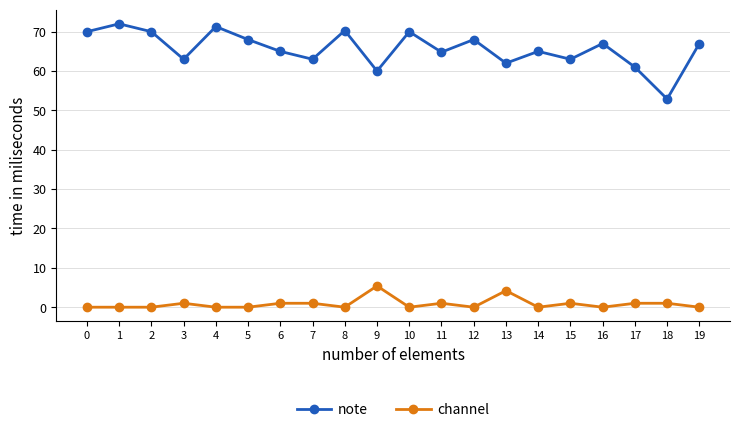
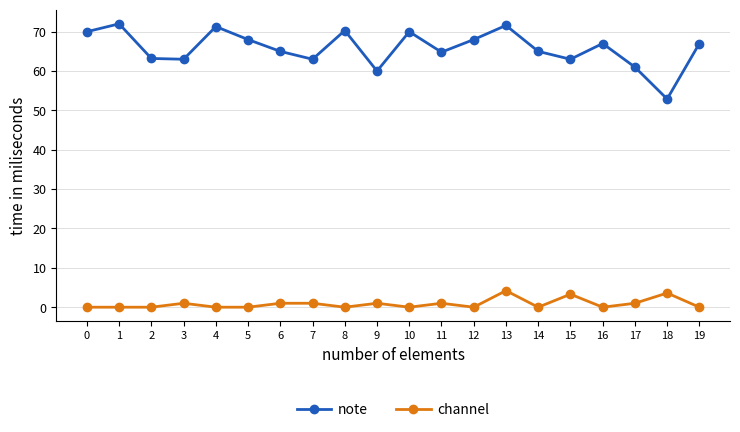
  {
    "note": {
      "0": 70,
      "1": 72,
-     "2": 70,
+     "2": 63,
      "3": 63,
      "4": 71,
      "5": 68,
      "6": 65,
      "7": 63,
      "8": 70,
      "9": 60,
      "10": 70,
      "11": 65,
      "12": 68,
-     "13": 62,
+     "13": 72,
      "14": 65,
      "15": 63,
      "16": 67,
      "17": 61,
      "18": 53,
      "19": 67
    },
    "channel": {
      "0": 0,
      "1": 0,
      "2": 0,
      "3": 1,
      "4": 0,
      "5": 0,
      "6": 1,
      "7": 1,
      "8": 0,
-     "9": 5,
+     "9": 1,
      "10": 0,
      "11": 1,
      "12": 0,
      "13": 4,
      "14": 0,
-     "15": 1,
+     "15": 3,
      "16": 0,
      "17": 1,
-     "18": 1,
+     "18": 4,
      "19": 0
    }
  }
